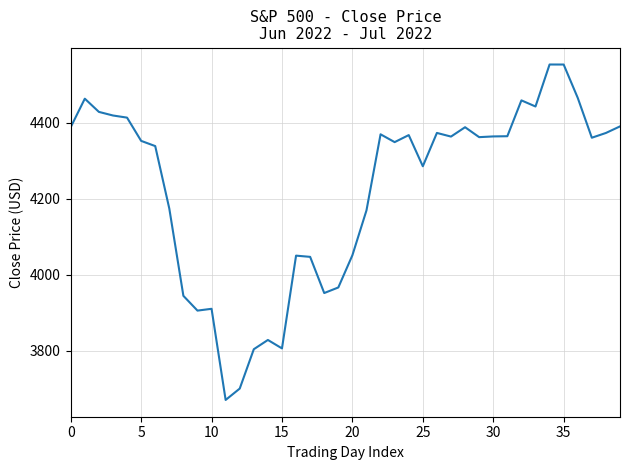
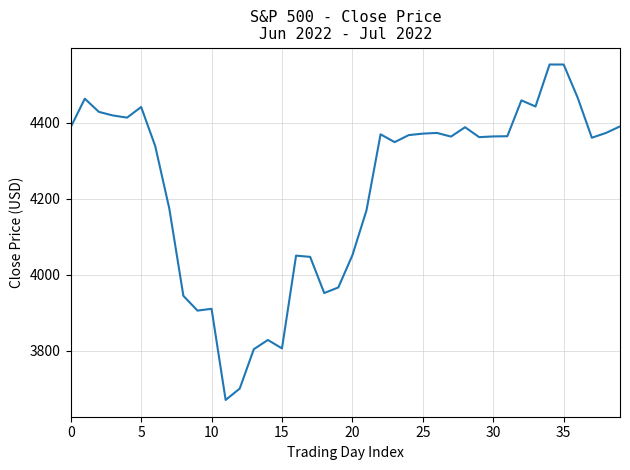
  {
    "0": 4390,
-   "5": 4350,
+   "5": 4440,
    "10": 3910,
    "15": 3810,
    "20": 4050,
-   "25": 4280,
+   "25": 4370,
    "30": 4360,
    "35": 4550
  }
